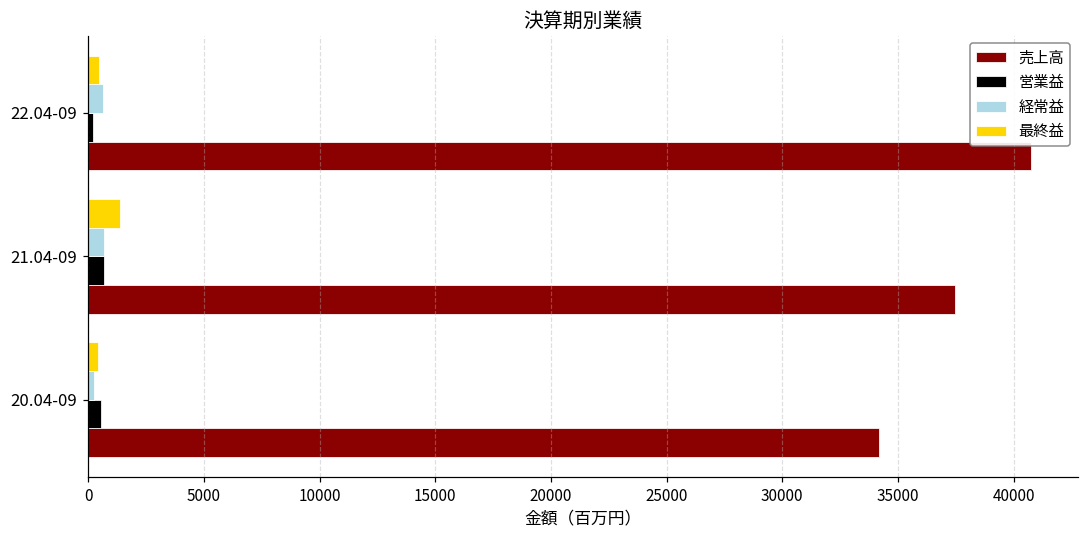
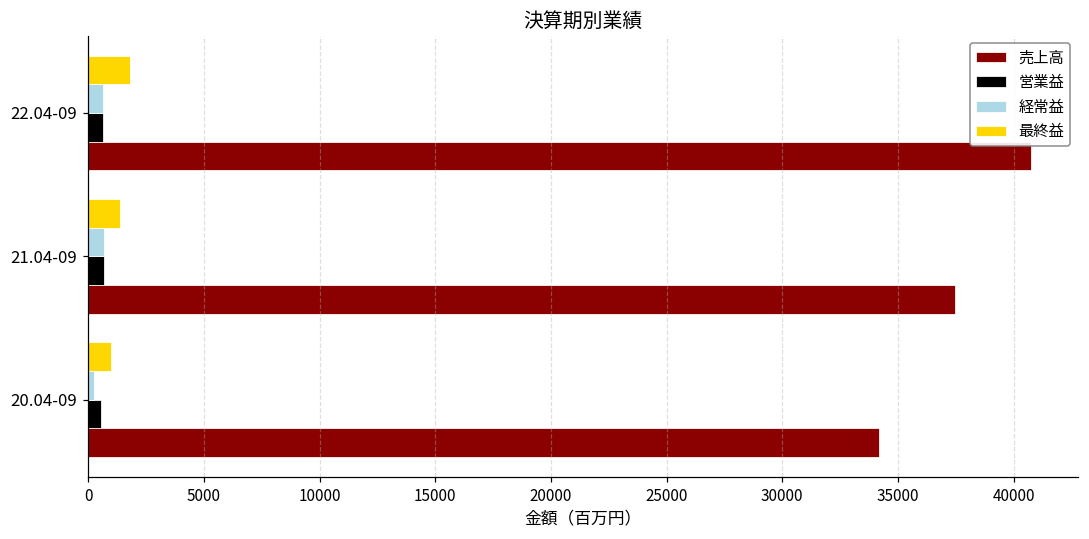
  {
    "売上高": {
      "22.04-09": 40800,
      "21.04-09": 37500,
      "20.04-09": 34200
    },
    "営業益": {
-     "22.04-09": 200,
+     "22.04-09": 600,
      "21.04-09": 700,
      "20.04-09": 500
    },
    "経常益": {
      "22.04-09": 600,
      "21.04-09": 700,
      "20.04-09": 200
    },
    "最終益": {
-     "22.04-09": 500,
+     "22.04-09": 1800,
      "21.04-09": 1400,
-     "20.04-09": 400
+     "20.04-09": 1000
    }
  }
